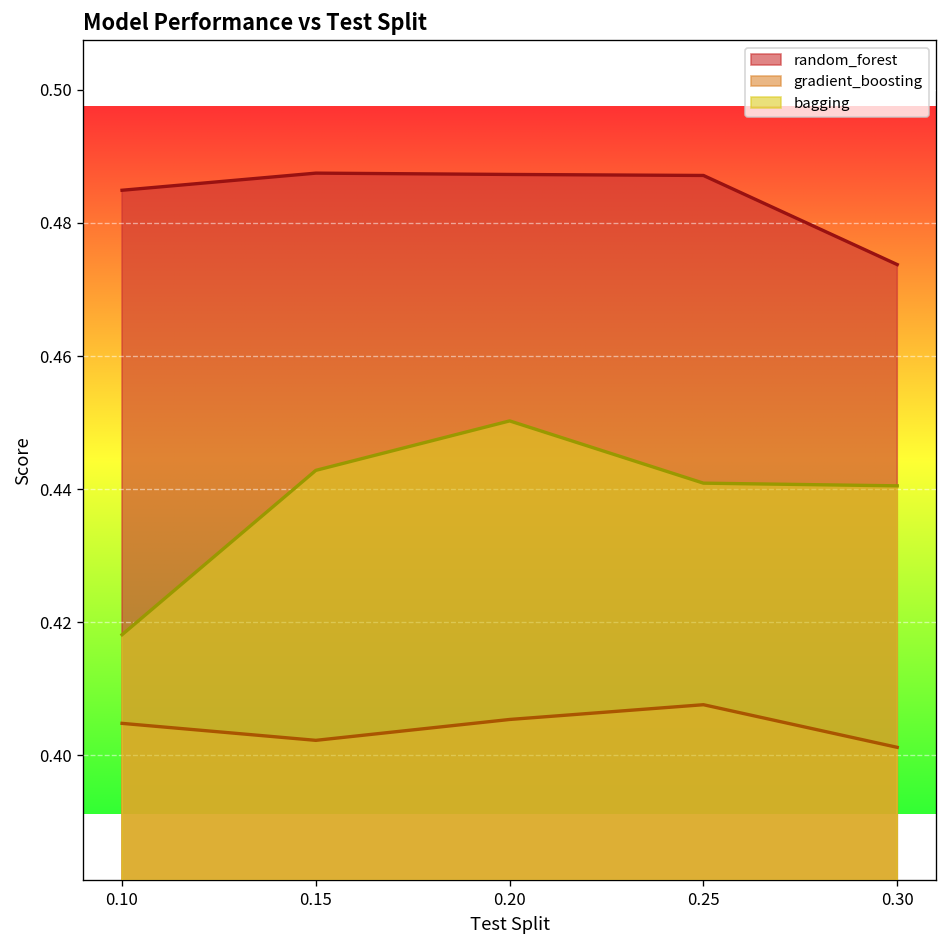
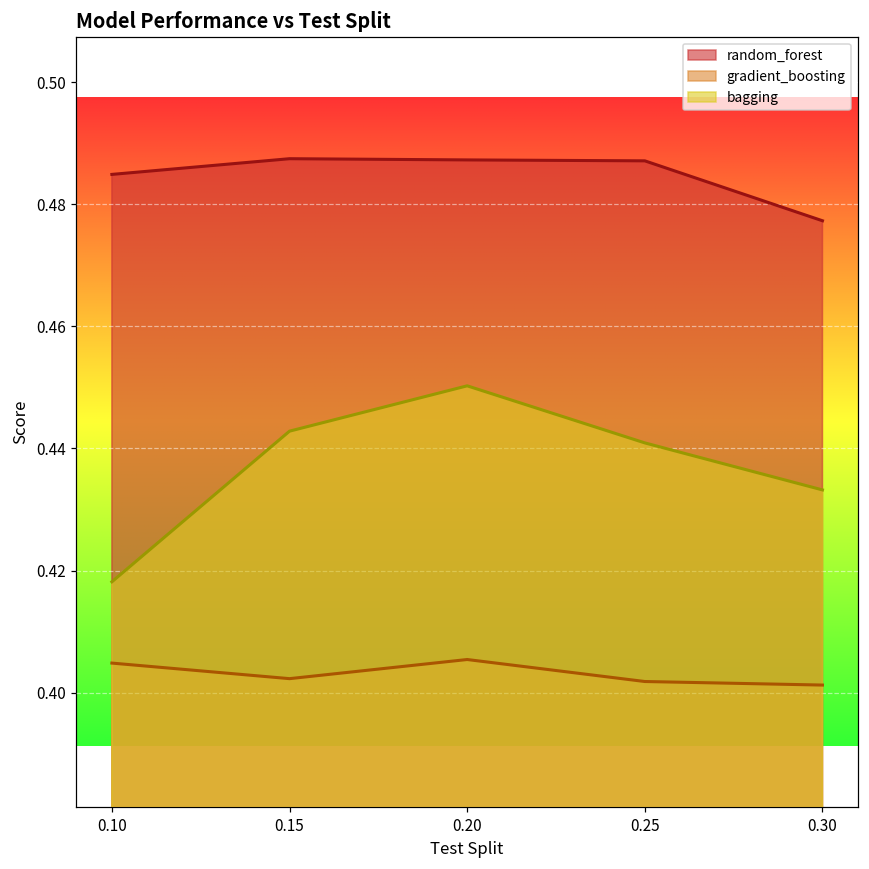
  {
    "random_forest": {
      "0.10": 0.485,
      "0.15": 0.487,
      "0.20": 0.487,
      "0.25": 0.487,
-     "0.30": 0.474
+     "0.30": 0.477
    },
    "gradient_boosting": {
      "0.10": 0.405,
      "0.15": 0.402,
      "0.20": 0.405,
-     "0.25": 0.408,
+     "0.25": 0.402,
      "0.30": 0.401
    },
    "bagging": {
      "0.10": 0.418,
      "0.15": 0.443,
      "0.20": 0.450,
      "0.25": 0.441,
-     "0.30": 0.441
+     "0.30": 0.433
    }
  }
